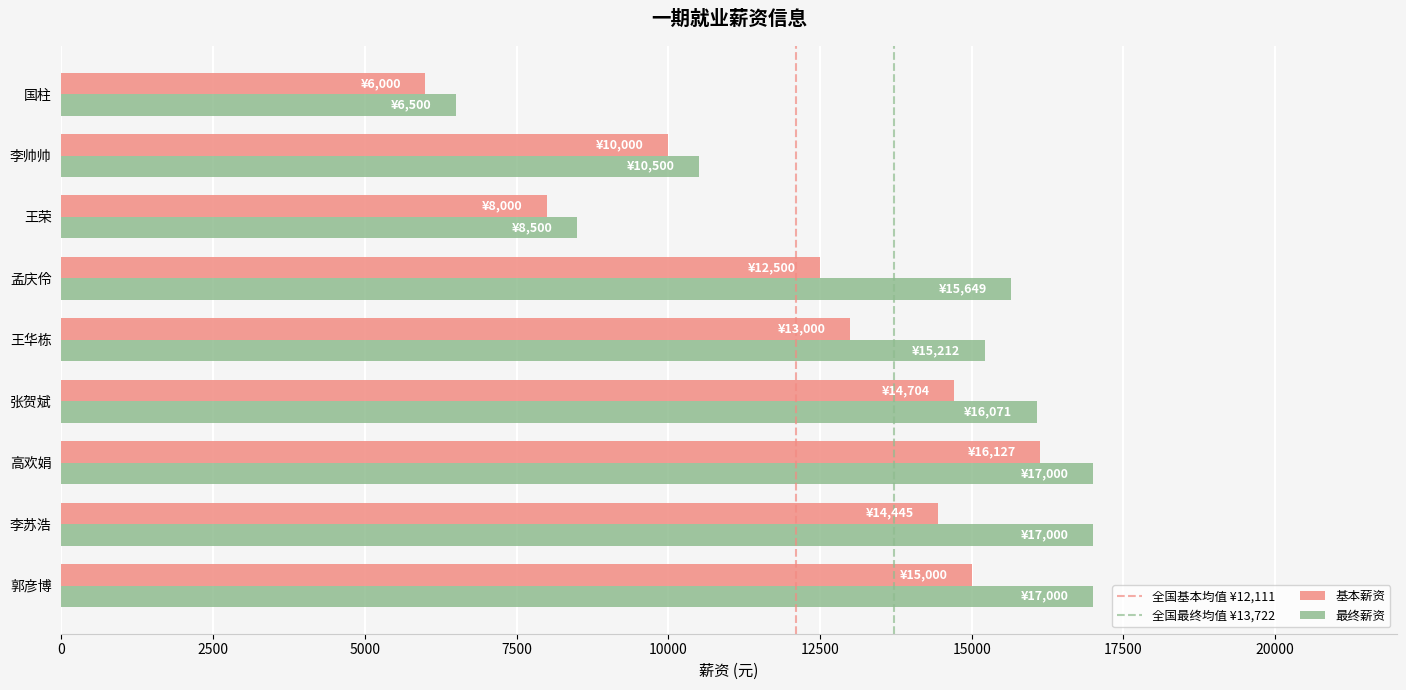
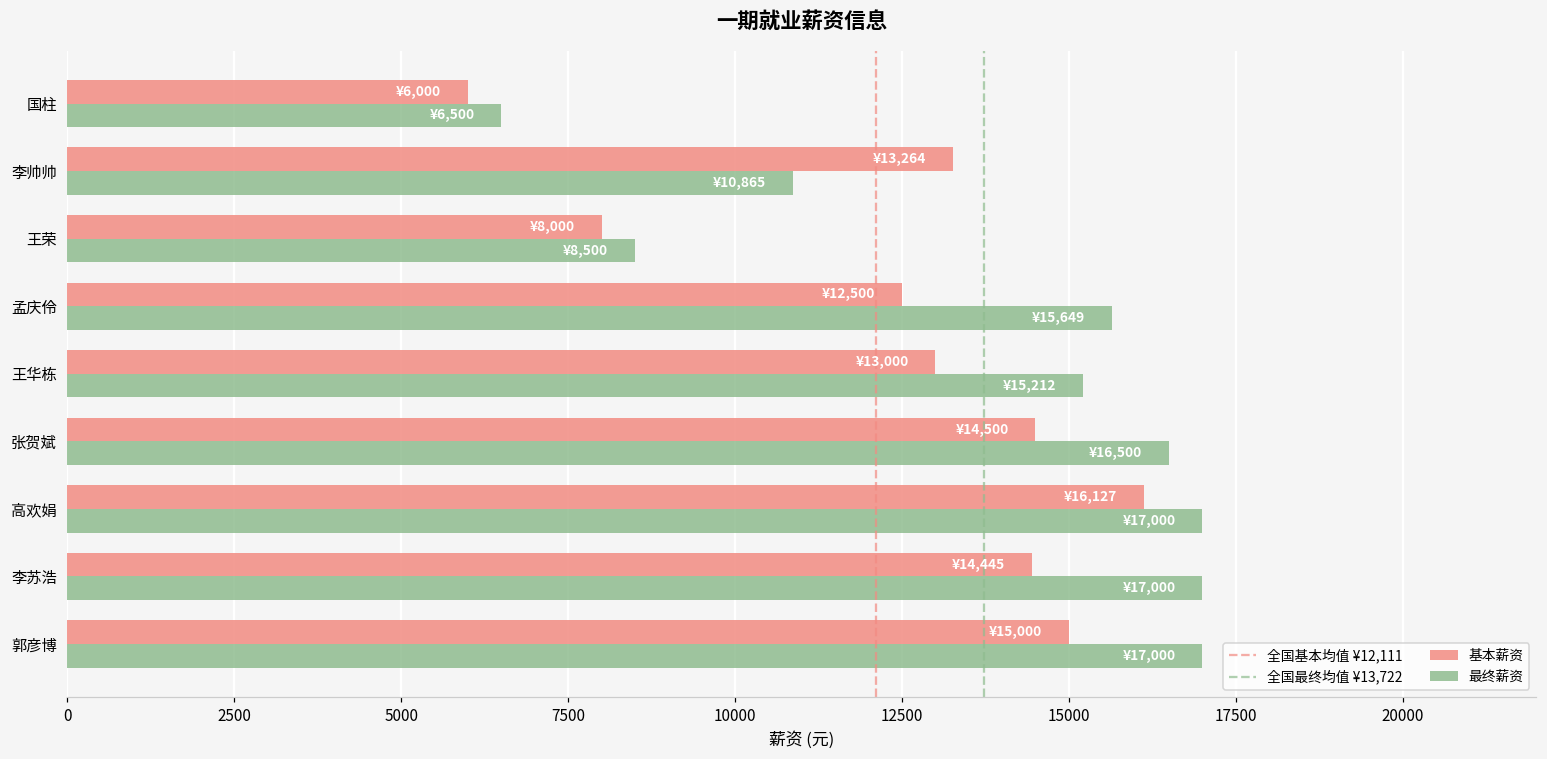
  {
    "基本薪资": {
      "国柱": "¥6,000",
-     "李帅帅": "¥10,000",
+     "李帅帅": "¥13,264",
      "王荣": "¥8,000",
      "孟庆伶": "¥12,500",
      "王华栋": "¥13,000",
-     "张贺斌": "¥14,704",
+     "张贺斌": "¥14,500",
      "高欢娟": "¥16,127",
      "李苏浩": "¥14,445",
      "郭彦博": "¥15,000"
    },
    "最终薪资": {
      "国柱": "¥6,500",
-     "李帅帅": "¥10,500",
+     "李帅帅": "¥10,865",
      "王荣": "¥8,500",
      "孟庆伶": "¥15,649",
      "王华栋": "¥15,212",
-     "张贺斌": "¥16,071",
+     "张贺斌": "¥16,500",
      "高欢娟": "¥17,000",
      "李苏浩": "¥17,000",
      "郭彦博": "¥17,000"
    }
  }
